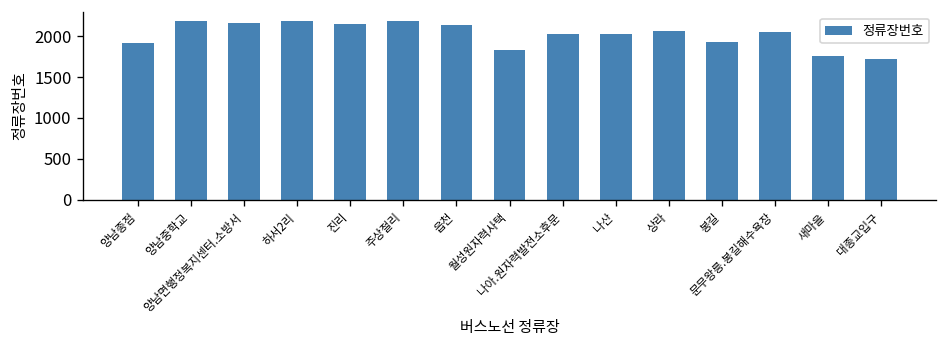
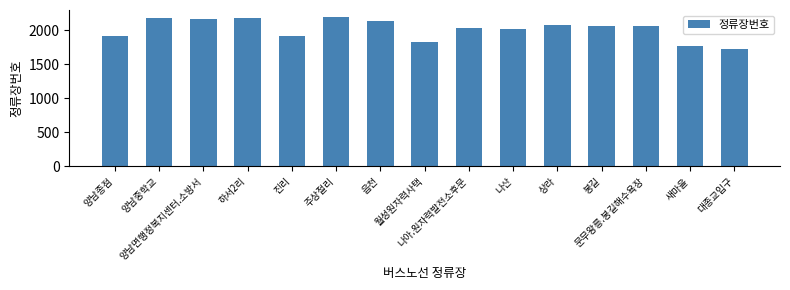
  {
    "양남종점": 1900,
    "양남중학교": 2200,
    "양남면행정복지센터.소방서": 2200,
    "하서2리": 2200,
-   "진리": 2200,
+   "진리": 1900,
    "주상절리": 2200,
    "읍천": 2100,
    "월성원자력사택": 1800,
    "나아.원자력발전소후문": 2000,
    "나산": 2000,
    "상라": 2100,
-   "봉길": 1900,
+   "봉길": 2100,
    "문무왕릉.봉길해수욕장": 2100,
    "새마을": 1800,
    "대종교입구": 1700
  }
